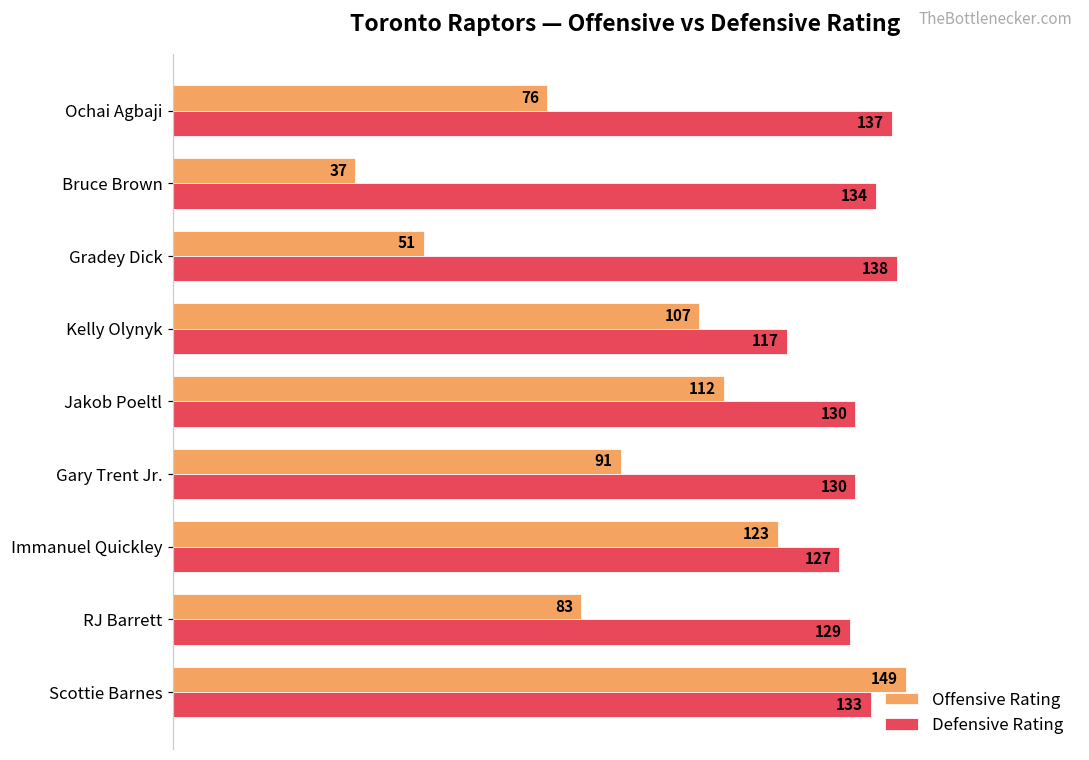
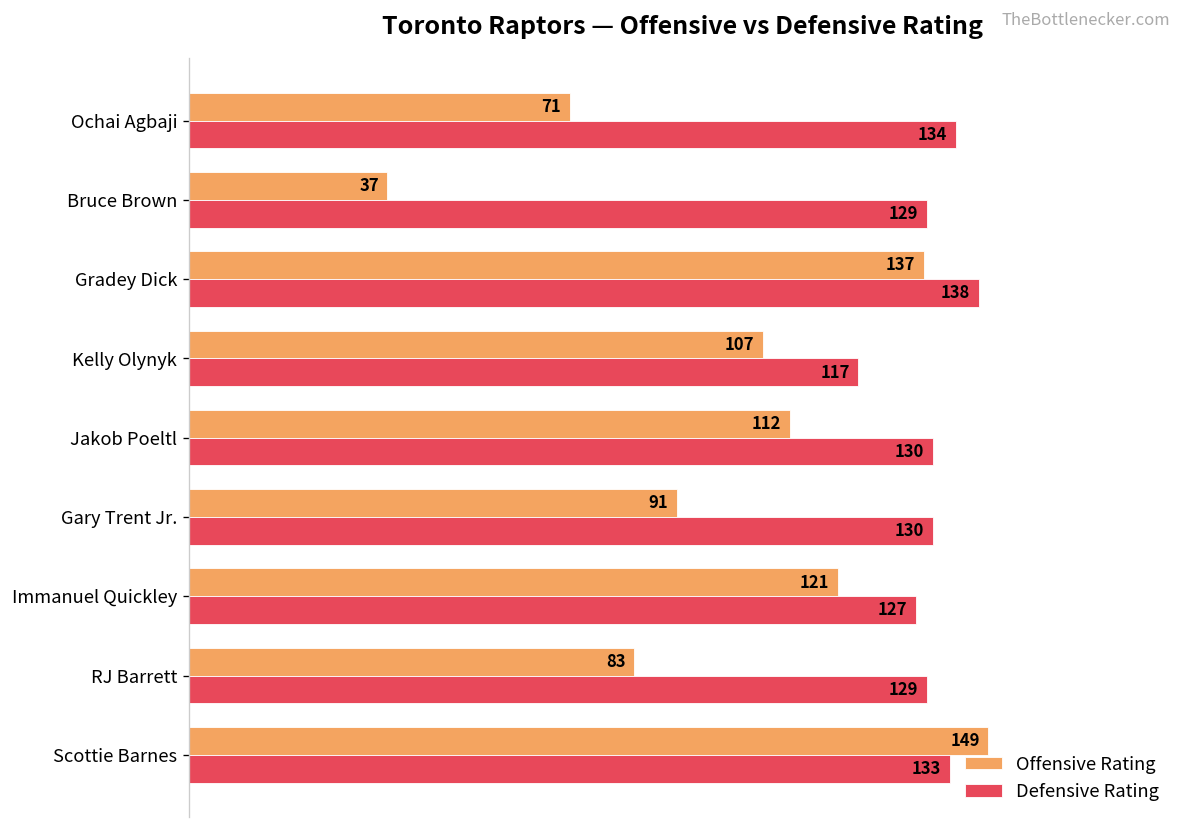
  {
    "Offensive Rating": {
-     "Ochai Agbaji": 76,
-     "Gradey Dick": 51,
-     "Immanuel Quickley": 123
+     "Ochai Agbaji": 71,
+     "Gradey Dick": 137,
+     "Immanuel Quickley": 121
    },
    "Defensive Rating": {
-     "Ochai Agbaji": 137,
-     "Bruce Brown": 134
+     "Ochai Agbaji": 134,
+     "Bruce Brown": 129
    }
  }
